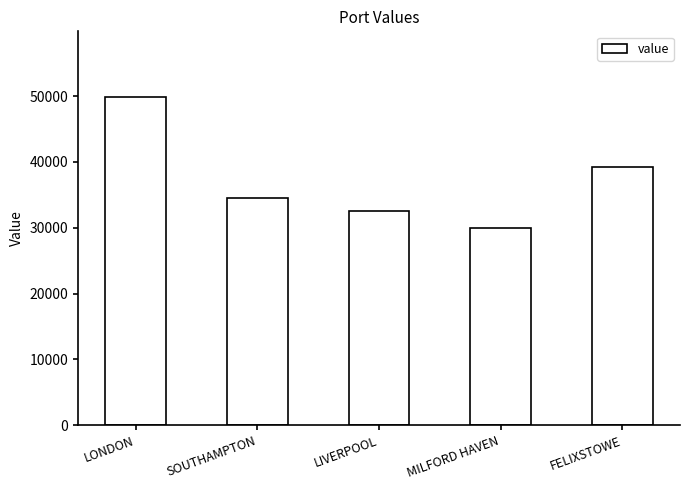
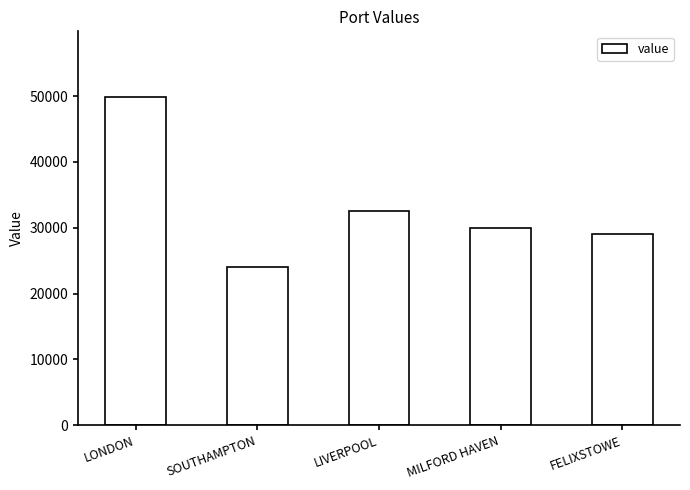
  {
    "LONDON": 50000,
-   "SOUTHAMPTON": 34000,
+   "SOUTHAMPTON": 24000,
    "LIVERPOOL": 33000,
    "MILFORD HAVEN": 30000,
-   "FELIXSTOWE": 39000
+   "FELIXSTOWE": 29000
  }
